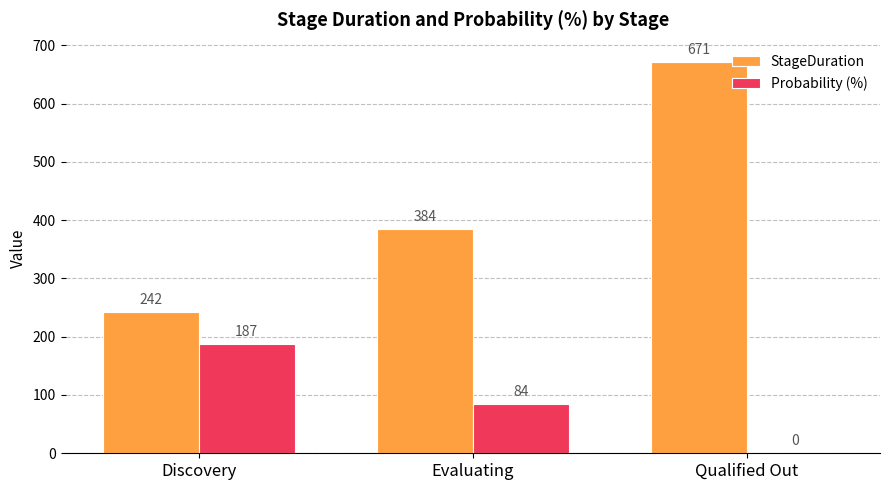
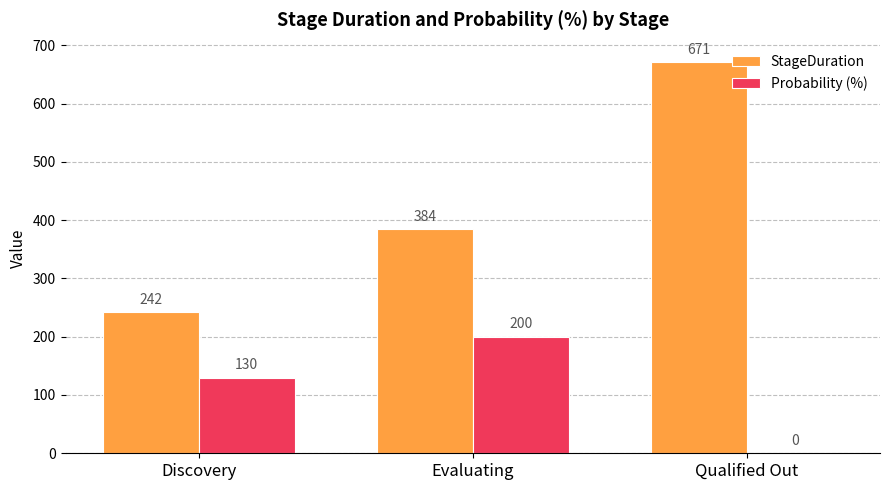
  {
    "StageDuration": {
      "Discovery": 242,
      "Evaluating": 384,
      "Qualified Out": 671
    },
    "Probability (%)": {
-     "Discovery": 187,
-     "Evaluating": 84,
+     "Discovery": 130,
+     "Evaluating": 200,
      "Qualified Out": 0
    }
  }
